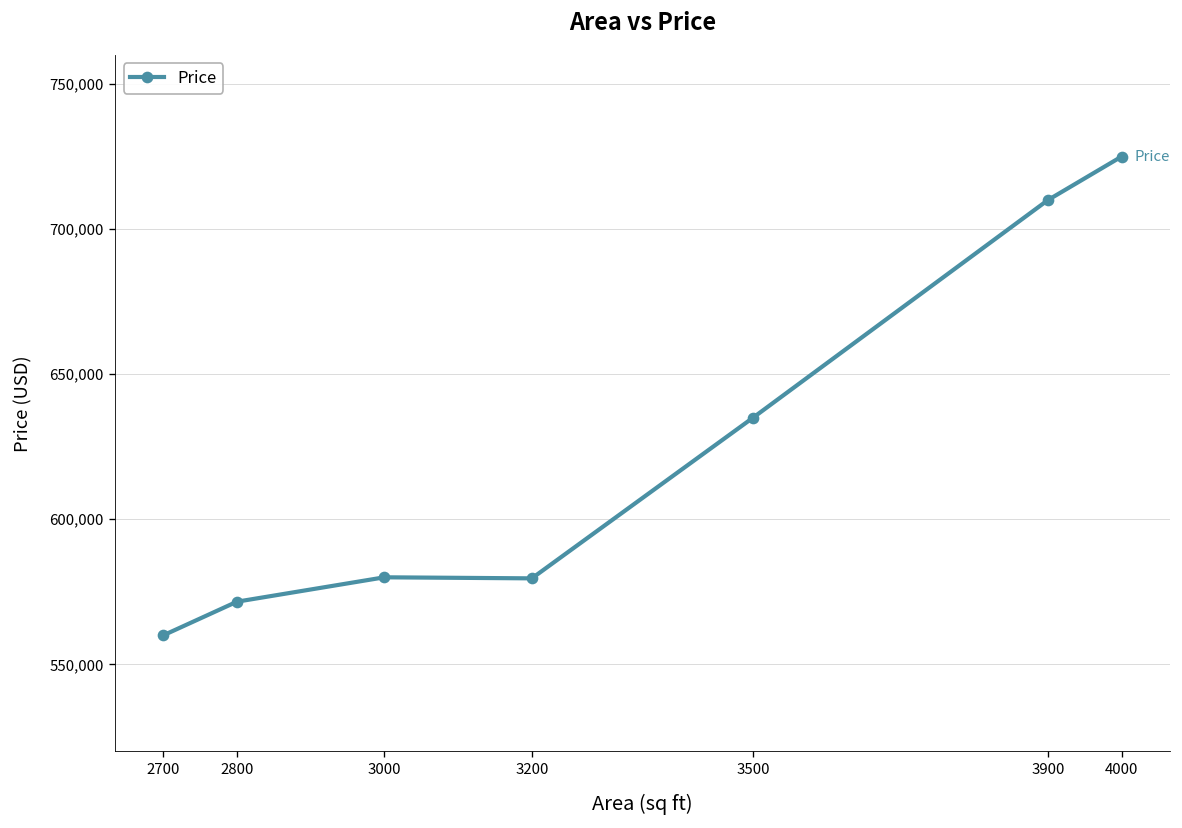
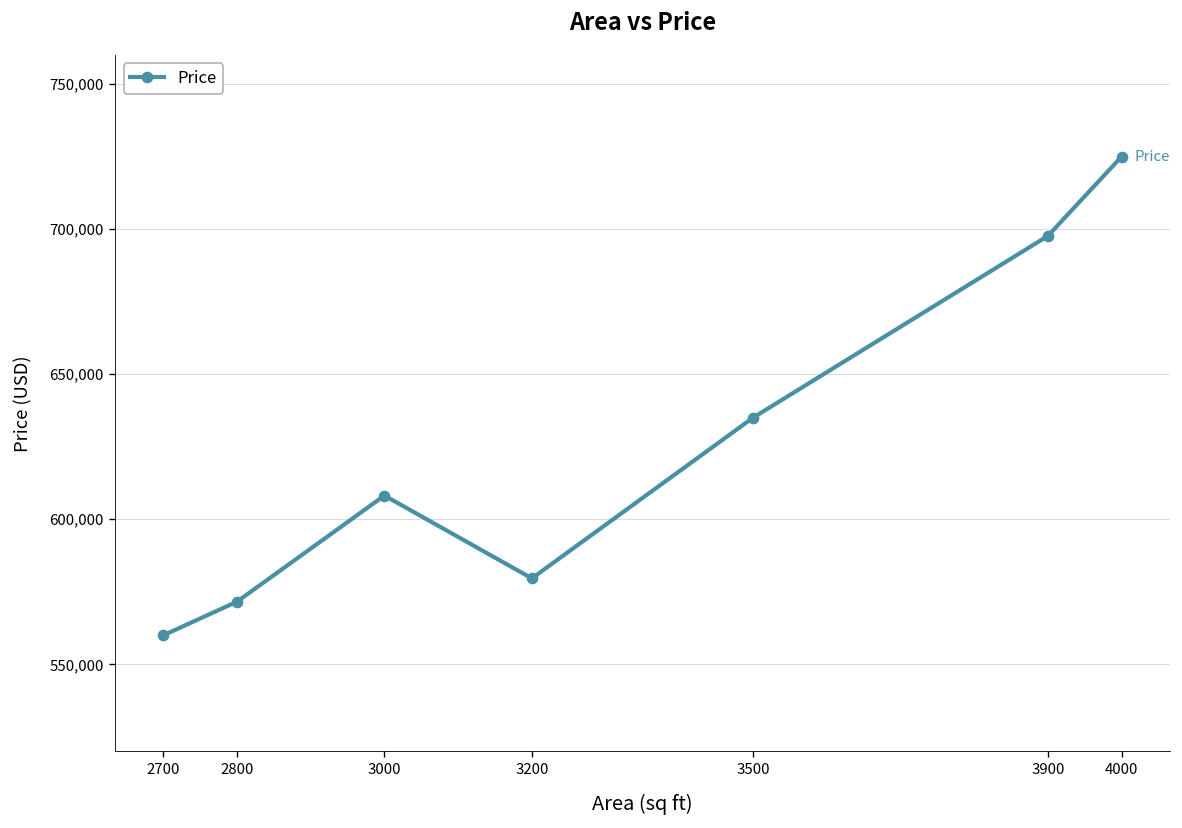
  {
    "2700": "560,000",
    "2800": "572,000",
-   "3000": "580,000",
+   "3000": "608,000",
    "3200": "580,000",
    "3500": "635,000",
-   "3900": "710,000",
+   "3900": "698,000",
    "4000": "725,000"
  }
